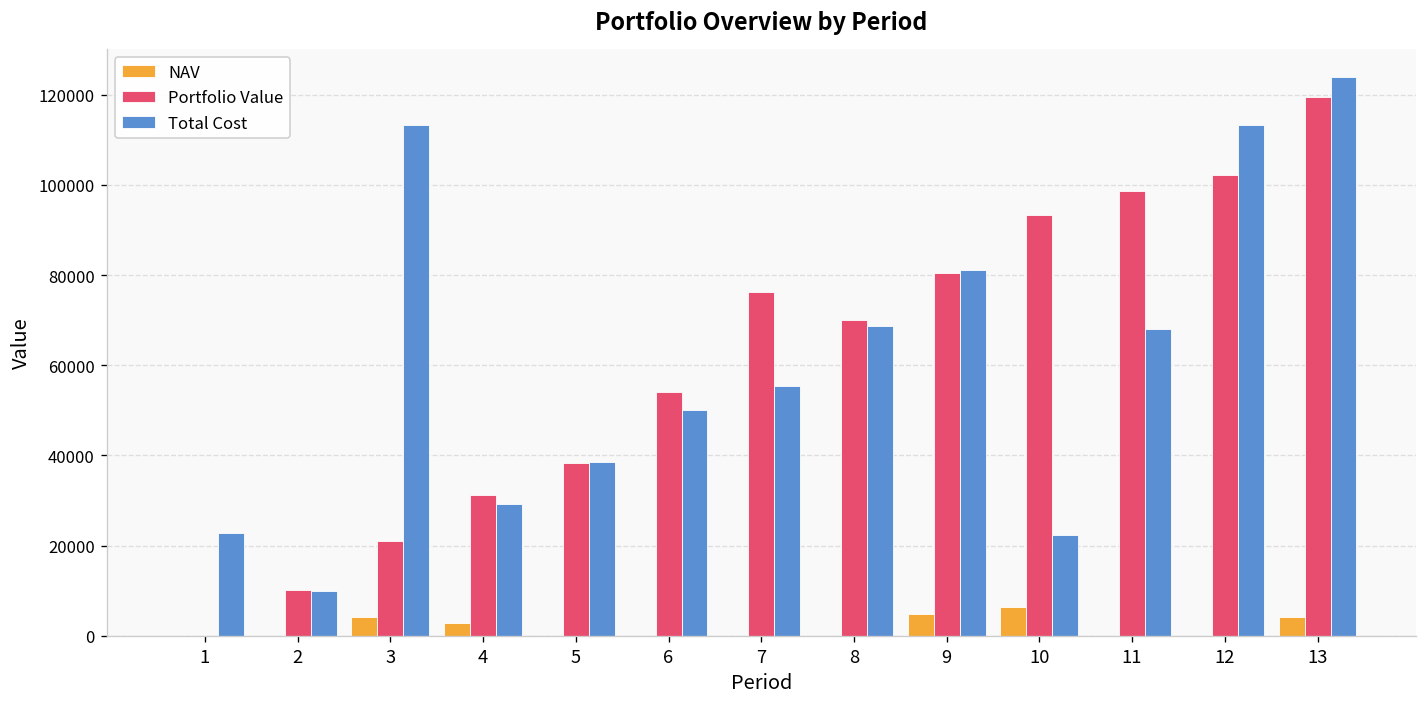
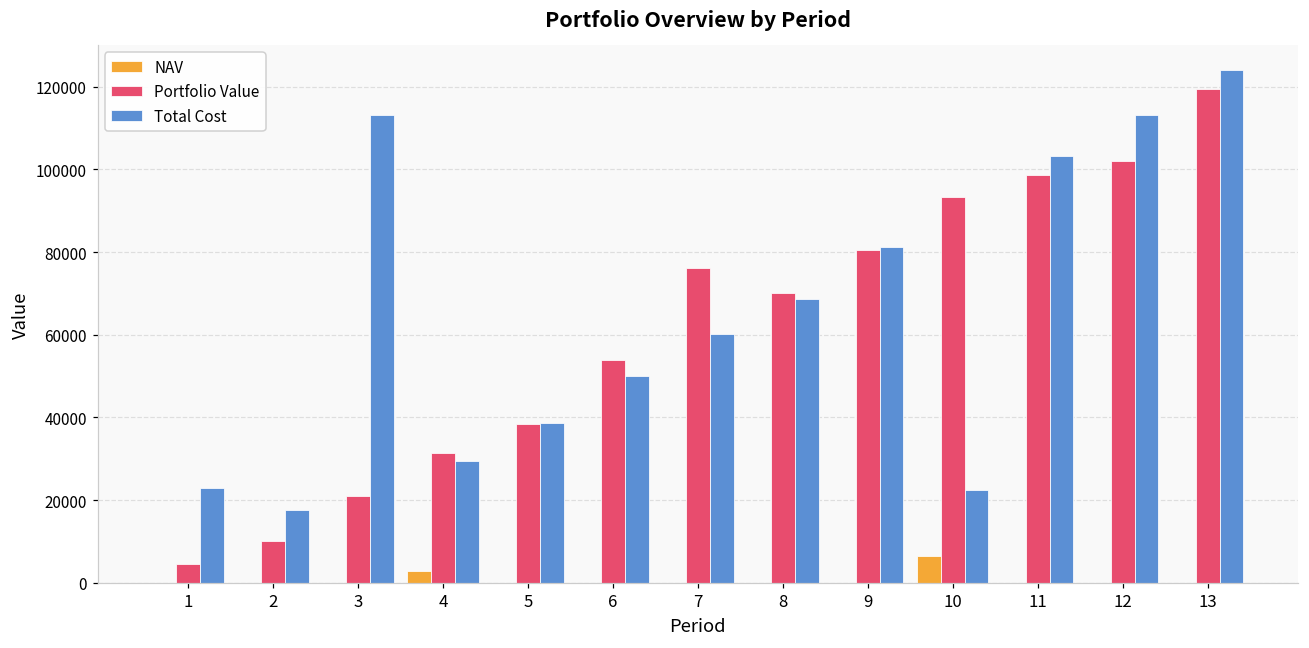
  {
    "NAV": {
-     "3": 4000,
+     "3": 0,
      "4": 3000,
-     "9": 5000,
+     "9": 0,
      "10": 6000,
-     "13": 4000
+     "13": 0
    },
    "Portfolio Value": {
-     "1": 0,
+     "1": 5000,
      "2": 10000,
      "3": 21000,
      "4": 31000,
      "5": 38000,
      "6": 54000,
      "7": 76000,
      "8": 70000,
      "9": 80000,
      "10": 93000,
      "11": 99000,
      "12": 102000,
      "13": 119000
    },
    "Total Cost": {
      "1": 23000,
-     "2": 10000,
+     "2": 18000,
      "3": 113000,
      "4": 29000,
      "5": 39000,
      "6": 50000,
-     "7": 55000,
+     "7": 60000,
      "8": 69000,
      "9": 81000,
      "10": 22000,
-     "11": 68000,
+     "11": 103000,
      "12": 113000,
      "13": 124000
    }
  }
